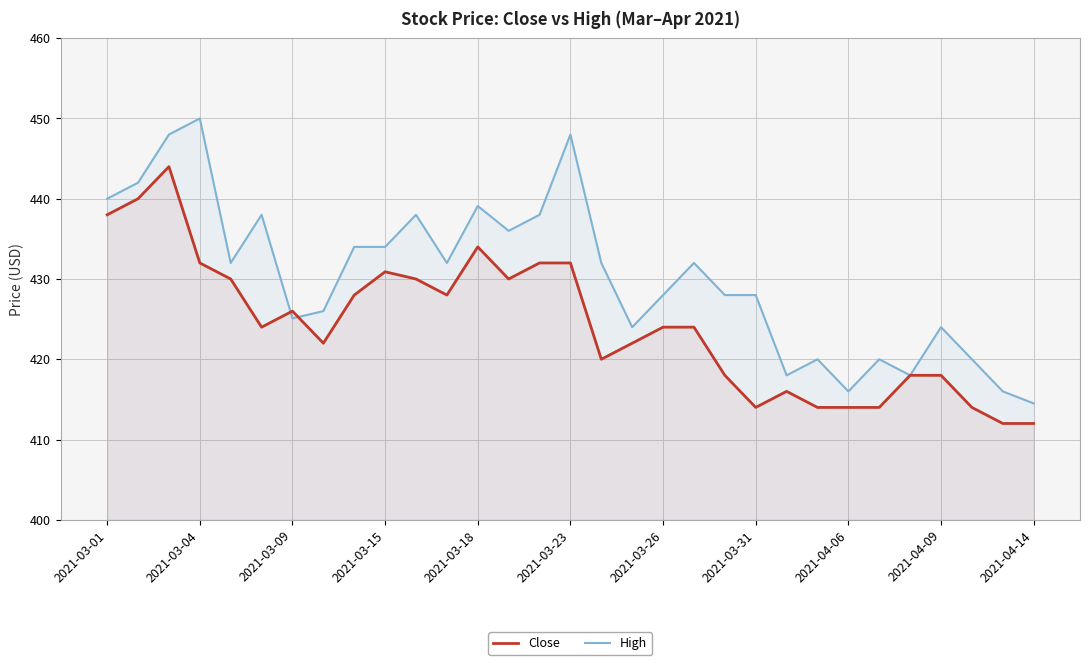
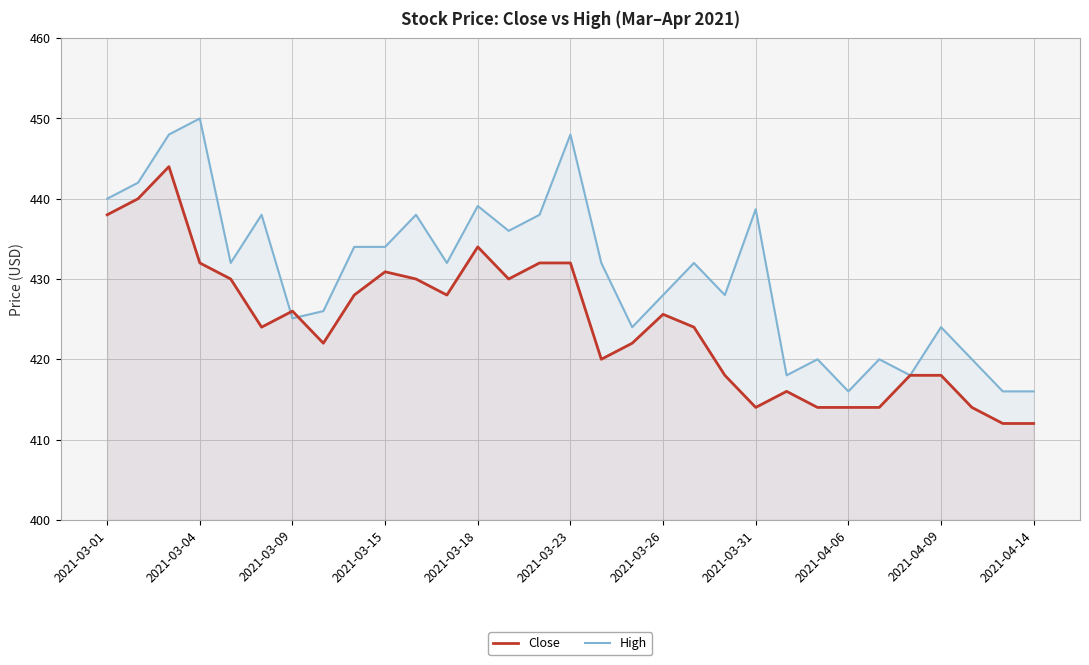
  {
    "Close": {
      "2021-03-01": 438,
      "2021-03-04": 432,
      "2021-03-09": 426,
      "2021-03-15": 431,
      "2021-03-18": 434,
      "2021-03-23": 432,
-     "2021-03-26": 424,
+     "2021-03-26": 426,
      "2021-03-31": 414,
      "2021-04-06": 414,
      "2021-04-09": 418,
      "2021-04-14": 412
    },
    "High": {
      "2021-03-01": 440,
      "2021-03-04": 450,
      "2021-03-09": 425,
      "2021-03-15": 434,
      "2021-03-18": 439,
      "2021-03-23": 448,
      "2021-03-26": 428,
-     "2021-03-31": 428,
+     "2021-03-31": 439,
      "2021-04-06": 416,
      "2021-04-09": 424,
-     "2021-04-14": 415
+     "2021-04-14": 416
    }
  }
